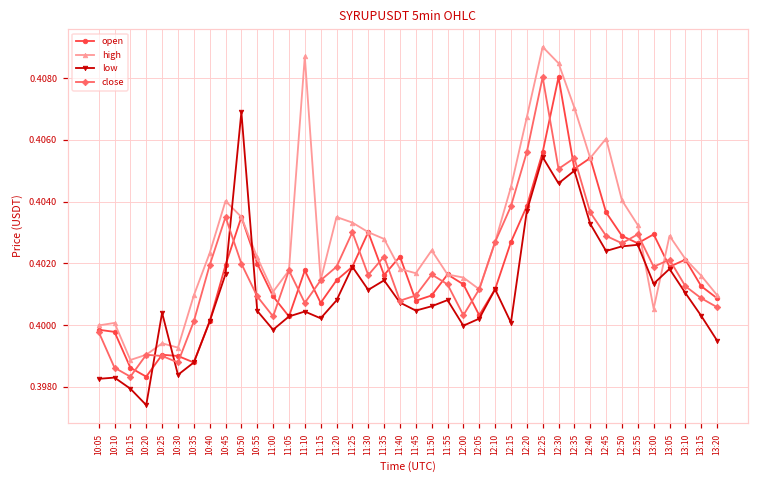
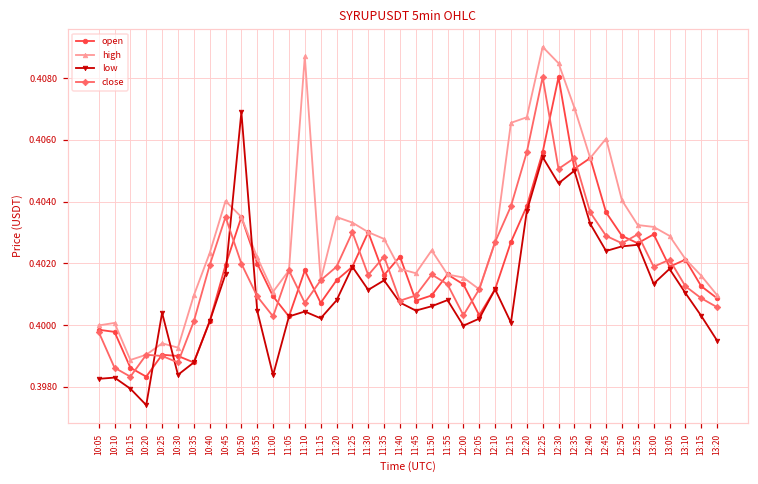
  {
    "high": {
      "10:05": 0.4000,
      "10:10": 0.4001,
      "10:15": 0.3989,
      "10:25": 0.3994,
      "10:30": 0.3993,
      "10:35": 0.4010,
      "10:40": 0.4023,
      "10:45": 0.4040,
      "10:55": 0.4022,
      "11:00": 0.4011,
      "11:10": 0.4087,
      "11:20": 0.4035,
      "11:25": 0.4033,
      "11:35": 0.4028,
      "11:40": 0.4018,
      "11:45": 0.4017,
      "11:50": 0.4024,
      "12:00": 0.4015,
-     "12:15": 0.4045,
+     "12:15": 0.4066,
      "12:20": 0.4067,
      "12:25": 0.4090,
      "12:30": 0.4085,
      "12:35": 0.4070,
      "12:45": 0.4060,
      "12:50": 0.4040,
      "12:55": 0.4032,
-     "13:00": 0.4005,
+     "13:00": 0.4032,
      "13:05": 0.4029,
      "13:15": 0.4016,
      "13:20": 0.4010
    },
    "low": {
      "10:05": 0.3983,
      "10:10": 0.3983,
      "10:15": 0.3979,
      "10:20": 0.3974,
      "10:25": 0.4004,
      "10:30": 0.3984,
      "10:45": 0.4017,
      "10:50": 0.4069,
      "10:55": 0.4005,
-     "11:00": 0.3999,
+     "11:00": 0.3984,
      "11:10": 0.4004,
      "11:15": 0.4002,
      "11:20": 0.4008,
      "11:30": 0.4011,
      "11:35": 0.4015,
      "11:45": 0.4005,
      "11:50": 0.4006,
      "11:55": 0.4008,
      "12:00": 0.4000,
      "12:05": 0.4002,
      "12:15": 0.4001,
      "12:20": 0.4037,
      "12:25": 0.4054,
      "12:30": 0.4046,
      "12:40": 0.4033,
      "12:45": 0.4024,
      "12:50": 0.4026,
      "13:00": 0.4013,
      "13:10": 0.4010,
      "13:15": 0.4003,
      "13:20": 0.3995
    }
  }
